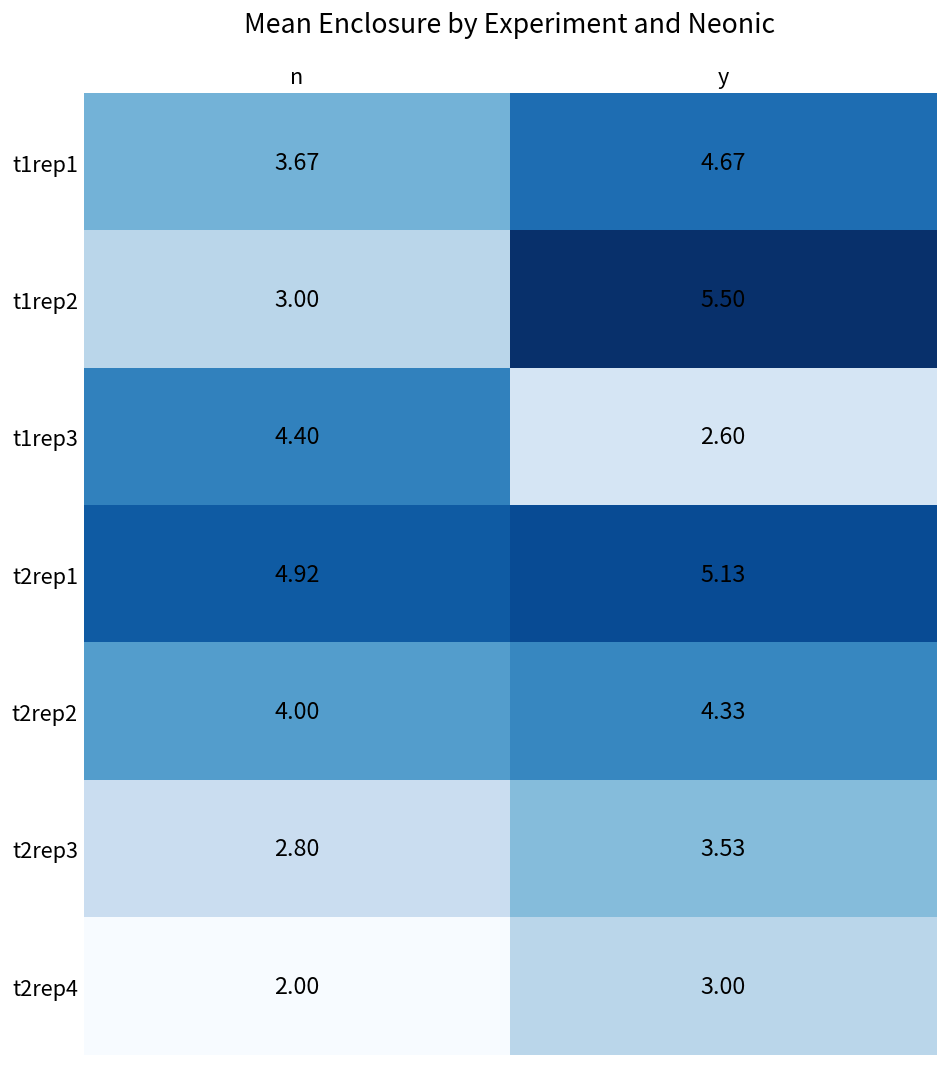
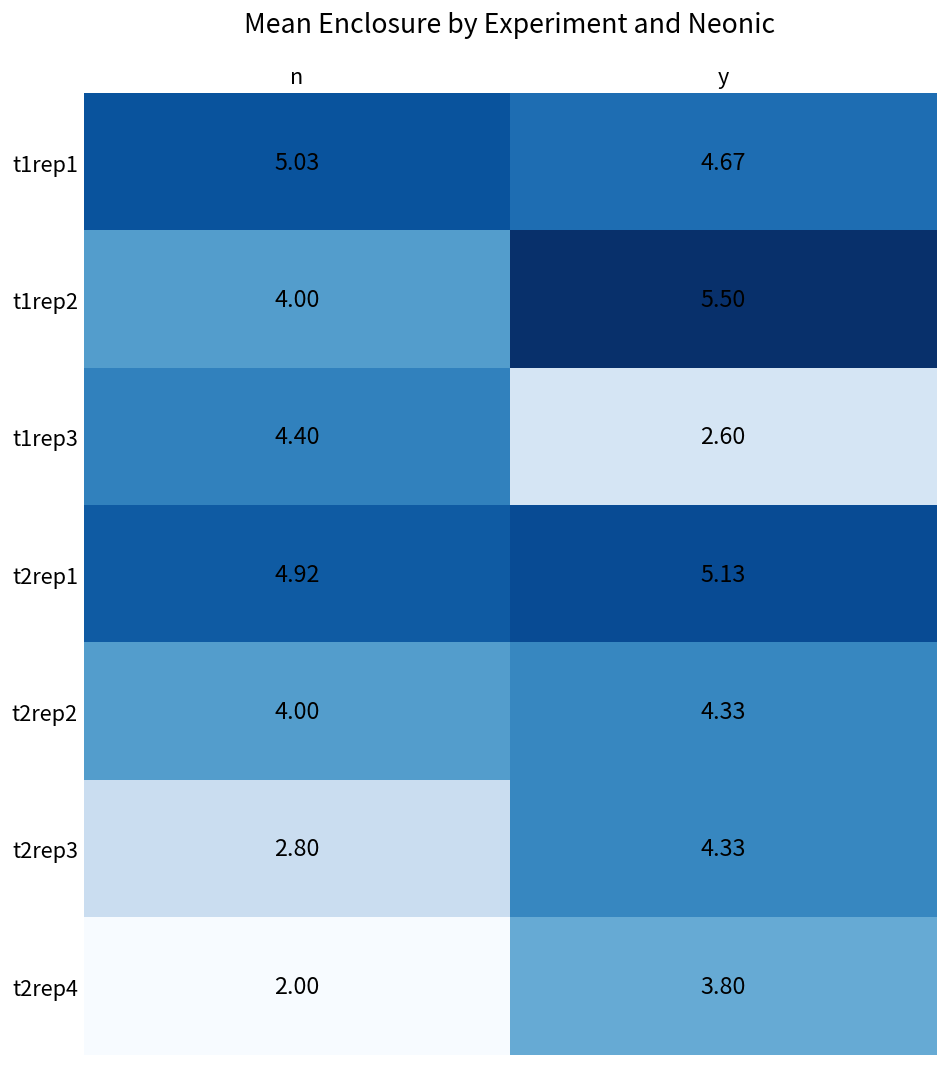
  {
    "t1rep1": {
-     "n": 3.67,
+     "n": 5.03,
      "y": 4.67
    },
    "t1rep2": {
-     "n": 3.00,
+     "n": 4.00,
      "y": 5.50
    },
    "t1rep3": {
      "n": 4.40,
      "y": 2.60
    },
    "t2rep1": {
      "n": 4.92,
      "y": 5.13
    },
    "t2rep2": {
      "n": 4.00,
      "y": 4.33
    },
    "t2rep3": {
      "n": 2.80,
-     "y": 3.53
+     "y": 4.33
    },
    "t2rep4": {
      "n": 2.00,
-     "y": 3.00
+     "y": 3.80
    }
  }
